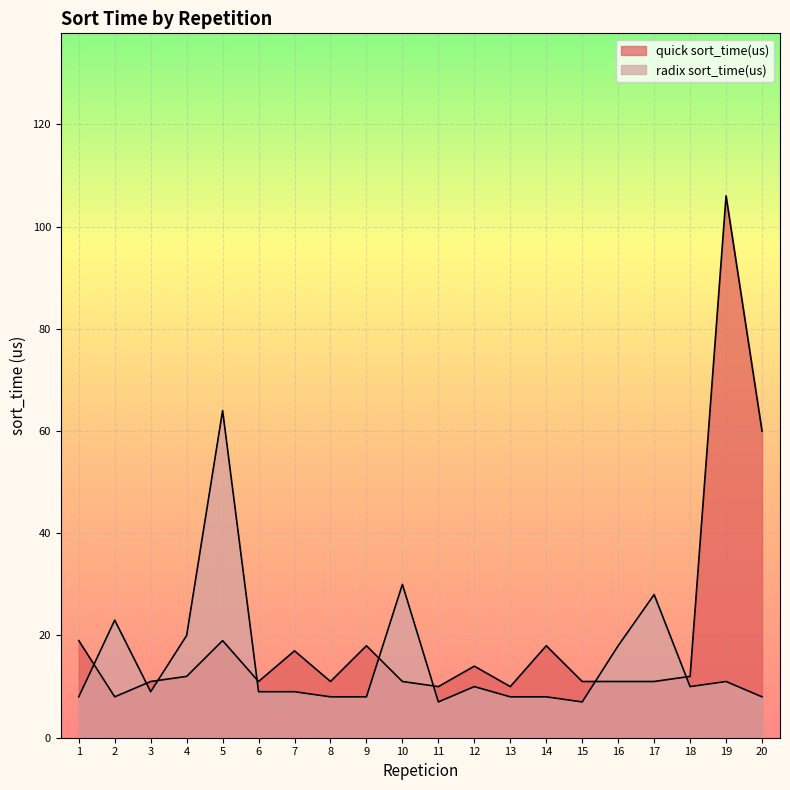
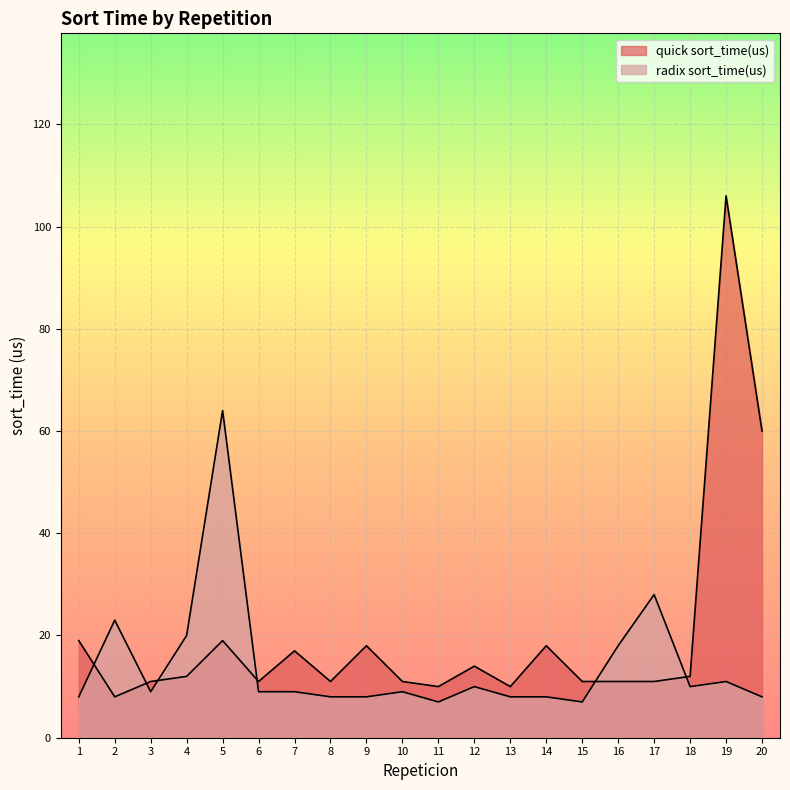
  {
    "quick sort_time(us)": {
      "1": 19,
      "2": 8,
      "3": 11,
      "4": 12,
      "5": 19,
      "6": 11,
      "7": 17,
      "8": 11,
      "9": 18,
      "10": 11,
      "11": 10,
      "12": 14,
      "13": 10,
      "14": 18,
      "15": 11,
      "16": 11,
      "17": 11,
      "18": 12,
      "19": 106,
      "20": 60
    },
    "radix sort_time(us)": {
      "1": 8,
      "2": 23,
      "3": 9,
      "4": 20,
      "5": 64,
      "6": 9,
      "7": 9,
      "8": 8,
      "9": 8,
-     "10": 30,
+     "10": 9,
      "11": 7,
      "12": 10,
      "13": 8,
      "14": 8,
      "15": 7,
      "16": 18,
      "17": 28,
      "18": 10,
      "19": 11,
      "20": 8
    }
  }
